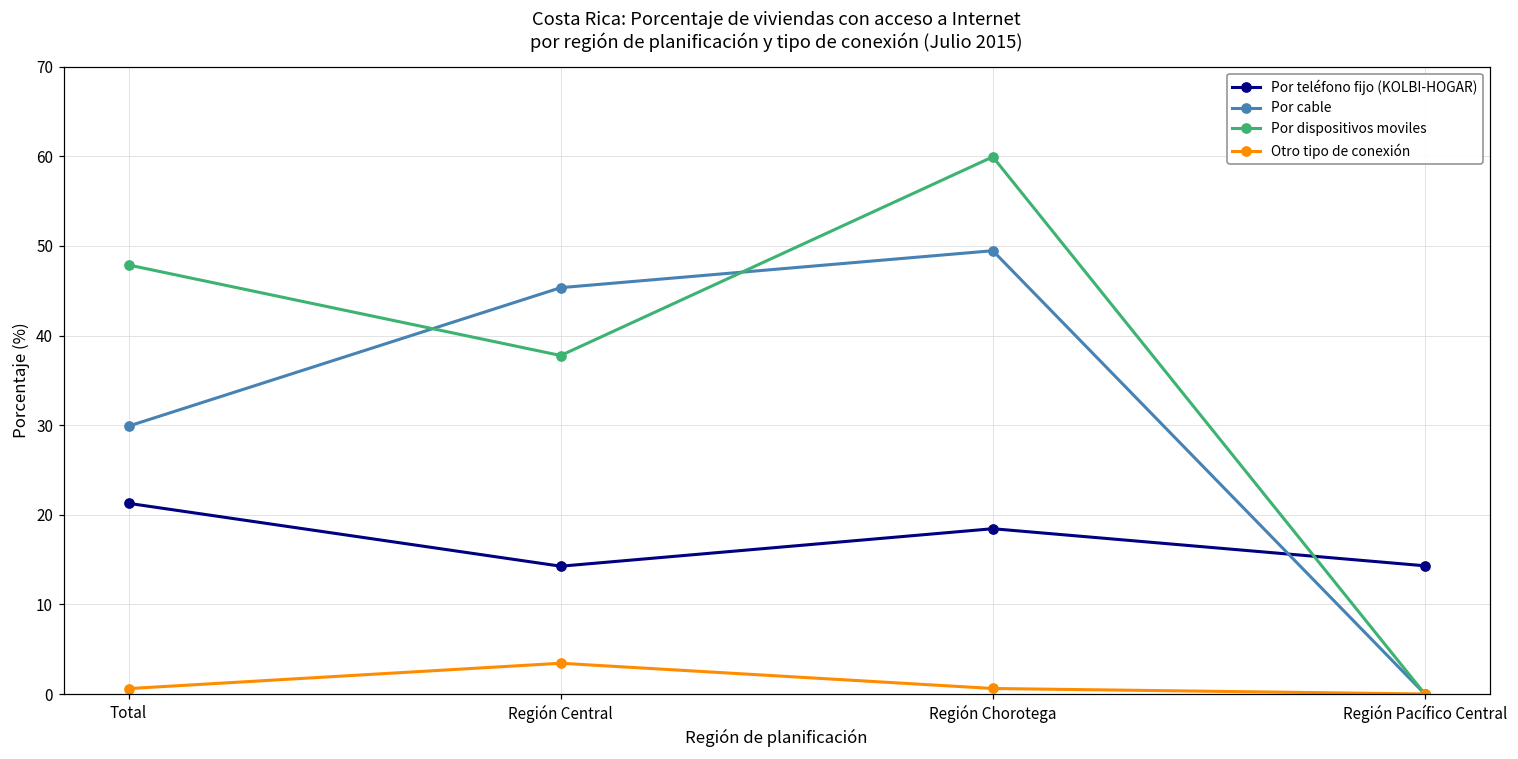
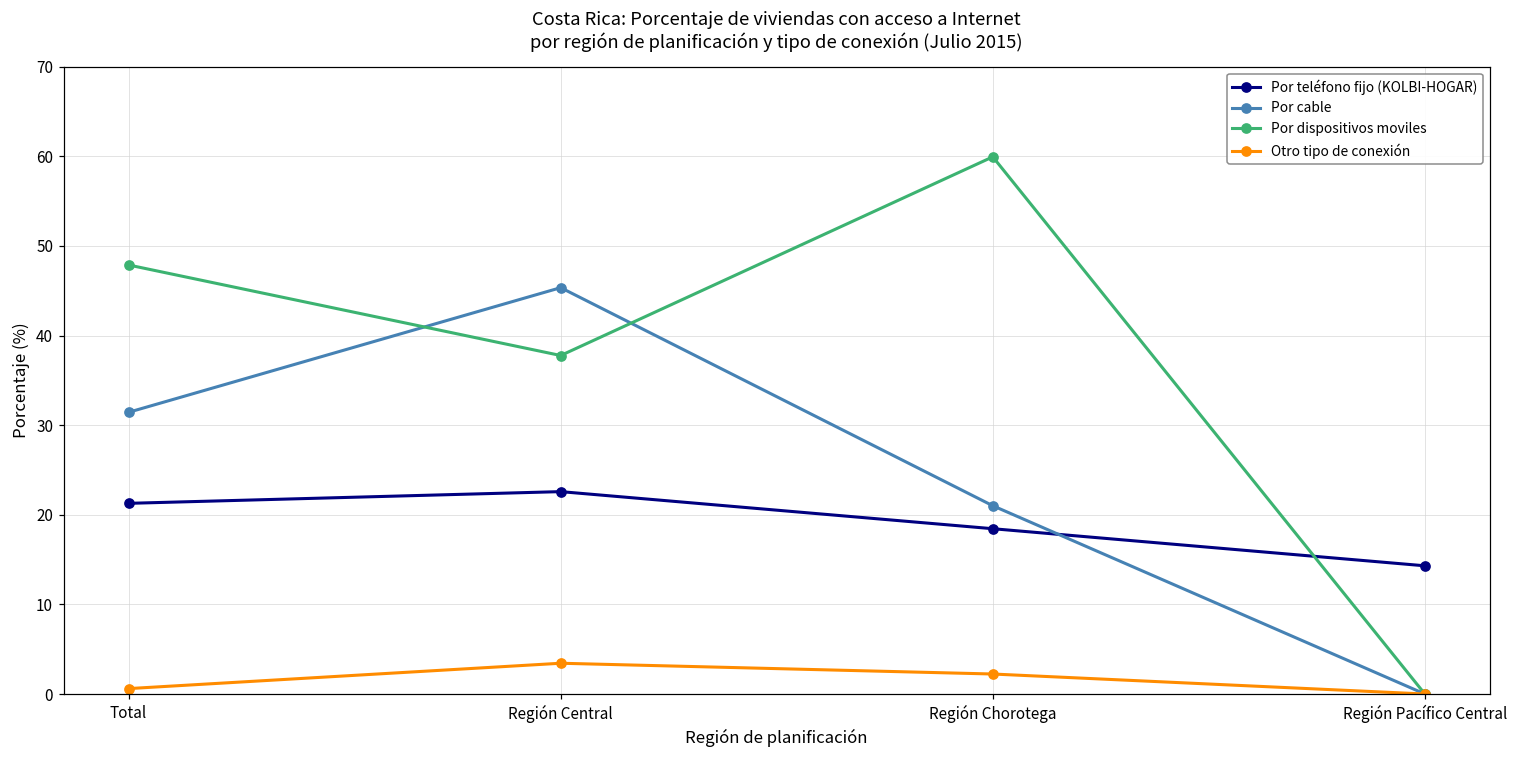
  {
    "Por teléfono fijo (KOLBI-HOGAR)": {
      "Total": 21,
-     "Región Central": 14,
+     "Región Central": 23,
      "Región Chorotega": 18,
      "Región Pacífico Central": 14
    },
    "Por cable": {
-     "Total": 30,
+     "Total": 31,
      "Región Central": 45,
-     "Región Chorotega": 49
+     "Región Chorotega": 21
    },
    "Por dispositivos moviles": {
      "Total": 48,
      "Región Central": 38,
      "Región Chorotega": 60
    },
    "Otro tipo de conexión": {
      "Total": 1,
      "Región Central": 3,
-     "Región Chorotega": 1
+     "Región Chorotega": 2
    }
  }
